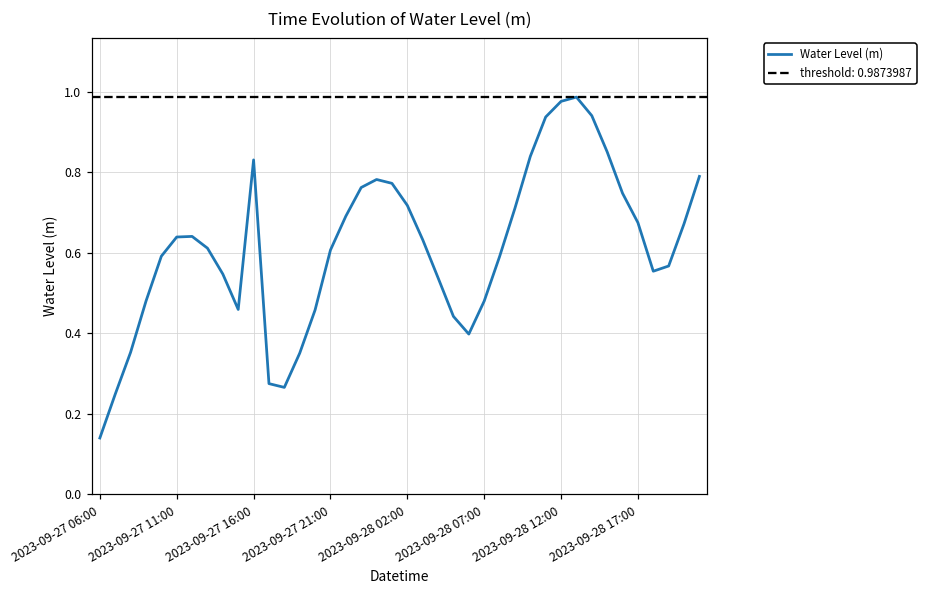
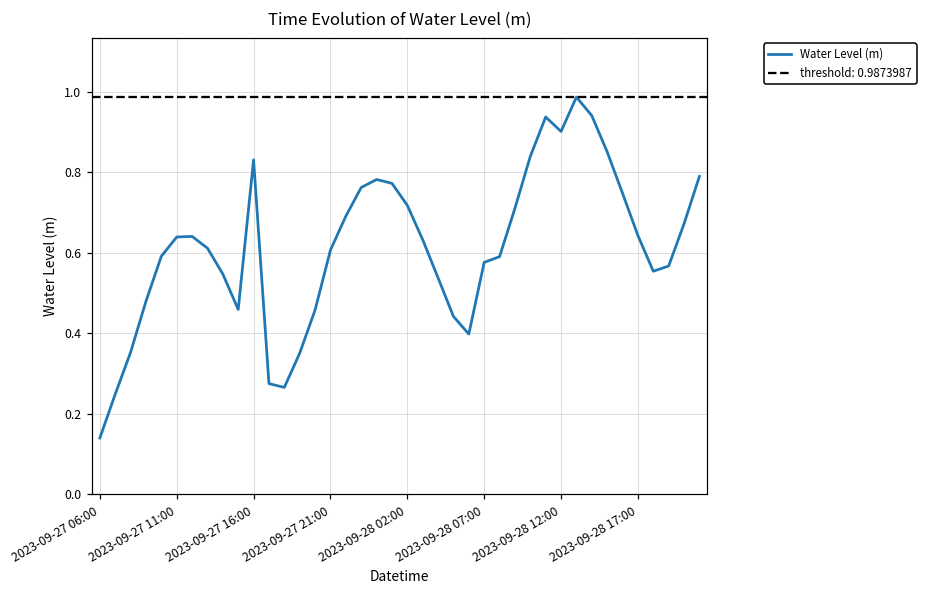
  {
    "2023-09-27 06:00": 0.14,
    "2023-09-27 11:00": 0.64,
    "2023-09-27 16:00": 0.83,
    "2023-09-27 21:00": 0.61,
    "2023-09-28 02:00": 0.72,
-   "2023-09-28 07:00": 0.48,
-   "2023-09-28 12:00": 0.98,
-   "2023-09-28 17:00": 0.68
+   "2023-09-28 07:00": 0.58,
+   "2023-09-28 12:00": 0.90,
+   "2023-09-28 17:00": 0.64
  }
